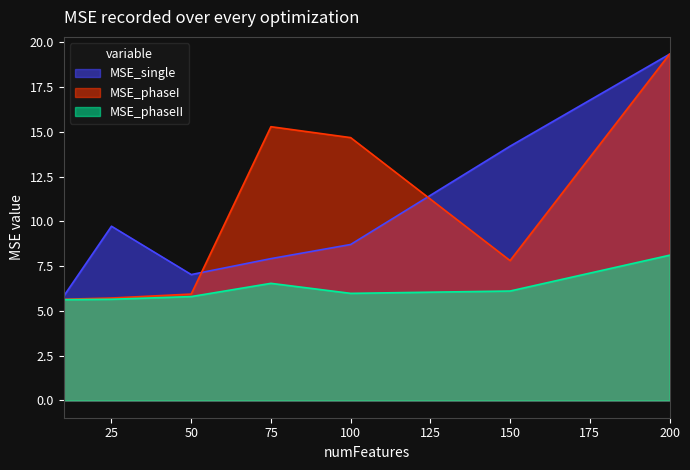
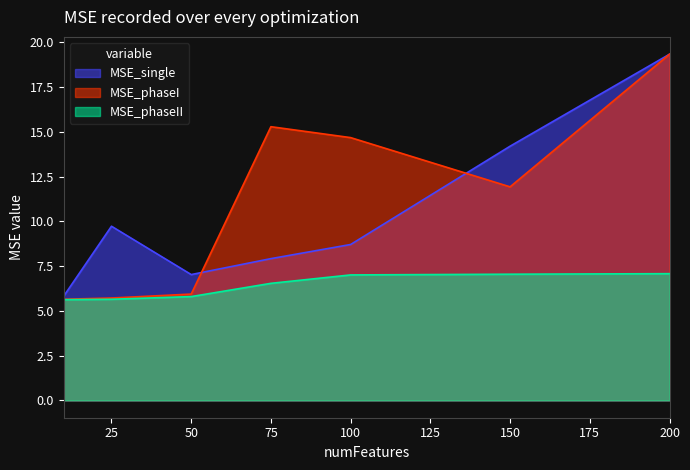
  {
    "MSE_single": {
      "25": 9.7,
      "50": 7.0,
      "75": 7.9,
      "100": 8.7,
      "150": 14.2
    },
    "MSE_phaseI": {
      "75": 15.3,
      "100": 14.7,
-     "150": 7.8
+     "150": 11.9
    },
    "MSE_phaseII": {
      "75": 6.5,
-     "100": 6.0,
-     "150": 6.1,
-     "200": 8.1
+     "100": 7.0,
+     "150": 7.1,
+     "200": 7.1
    }
  }
